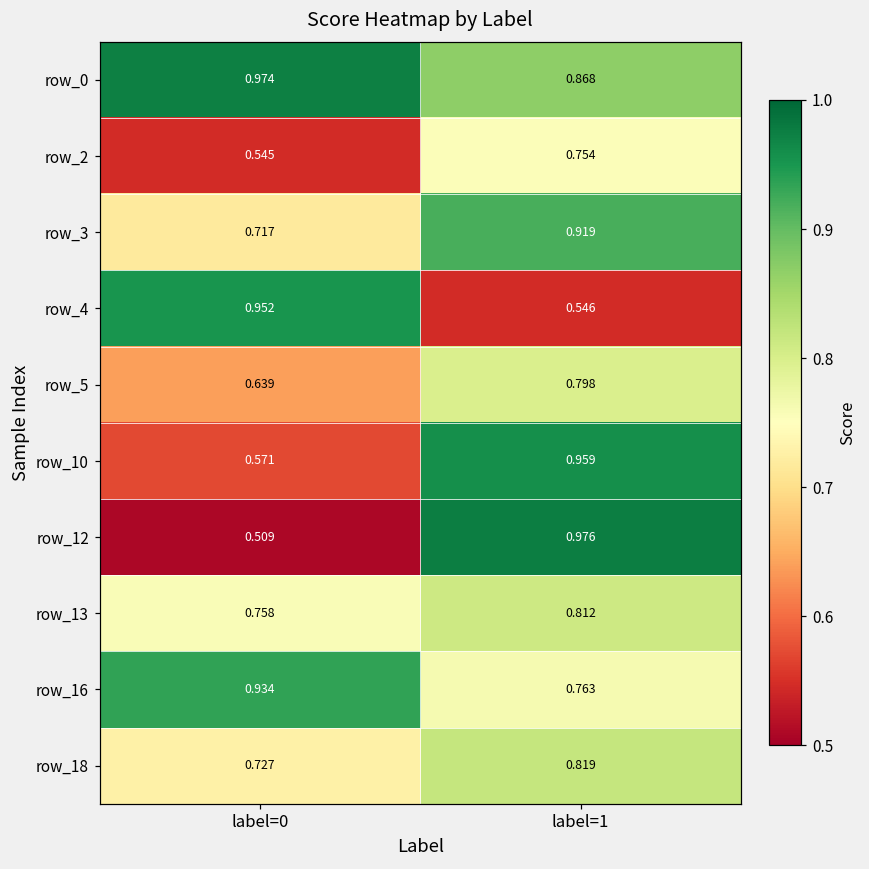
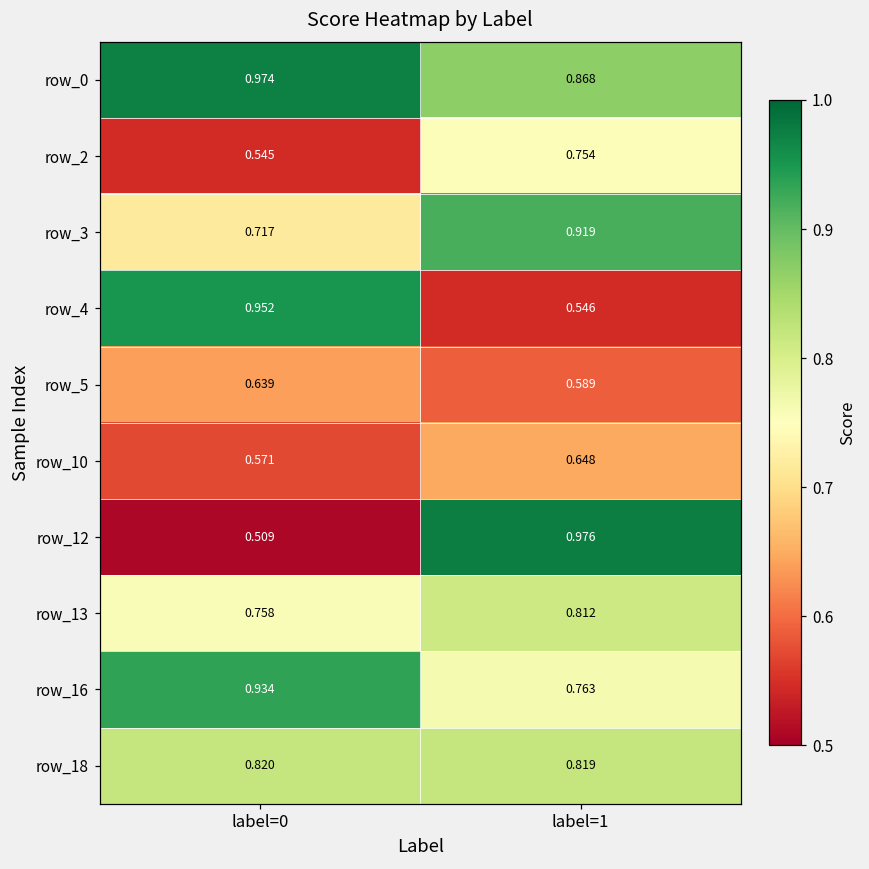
  {
    "row_0": {
      "label=0": 0.974,
      "label=1": 0.868
    },
    "row_2": {
      "label=0": 0.545,
      "label=1": 0.754
    },
    "row_3": {
      "label=0": 0.717,
      "label=1": 0.919
    },
    "row_4": {
      "label=0": 0.952,
      "label=1": 0.546
    },
    "row_5": {
      "label=0": 0.639,
-     "label=1": 0.798
+     "label=1": 0.589
    },
    "row_10": {
      "label=0": 0.571,
-     "label=1": 0.959
+     "label=1": 0.648
    },
    "row_12": {
      "label=0": 0.509,
      "label=1": 0.976
    },
    "row_13": {
      "label=0": 0.758,
      "label=1": 0.812
    },
    "row_16": {
      "label=0": 0.934,
      "label=1": 0.763
    },
    "row_18": {
-     "label=0": 0.727,
+     "label=0": 0.820,
      "label=1": 0.819
    }
  }
